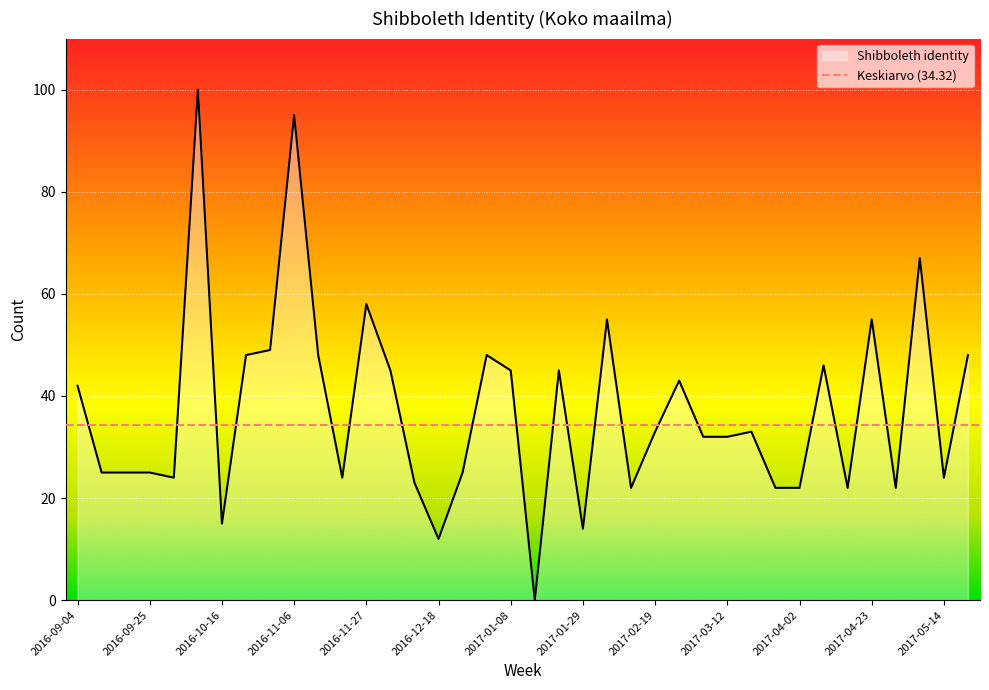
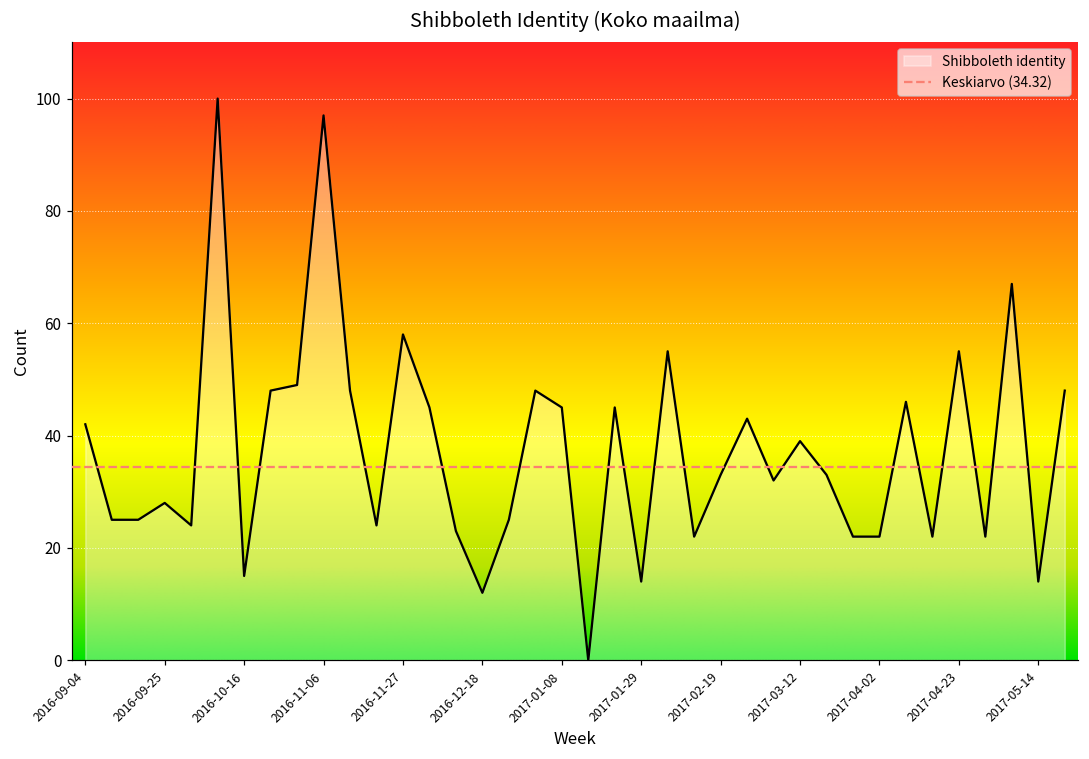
  {
    "2016-09-04": 42,
-   "2016-09-25": 25,
+   "2016-09-25": 28,
    "2016-10-16": 15,
-   "2016-11-06": 95,
+   "2016-11-06": 97,
    "2016-11-27": 58,
    "2016-12-18": 12,
    "2017-01-08": 45,
    "2017-01-29": 14,
    "2017-02-19": 33,
-   "2017-03-12": 32,
+   "2017-03-12": 39,
    "2017-04-02": 22,
    "2017-04-23": 55,
-   "2017-05-14": 24
+   "2017-05-14": 14
  }
